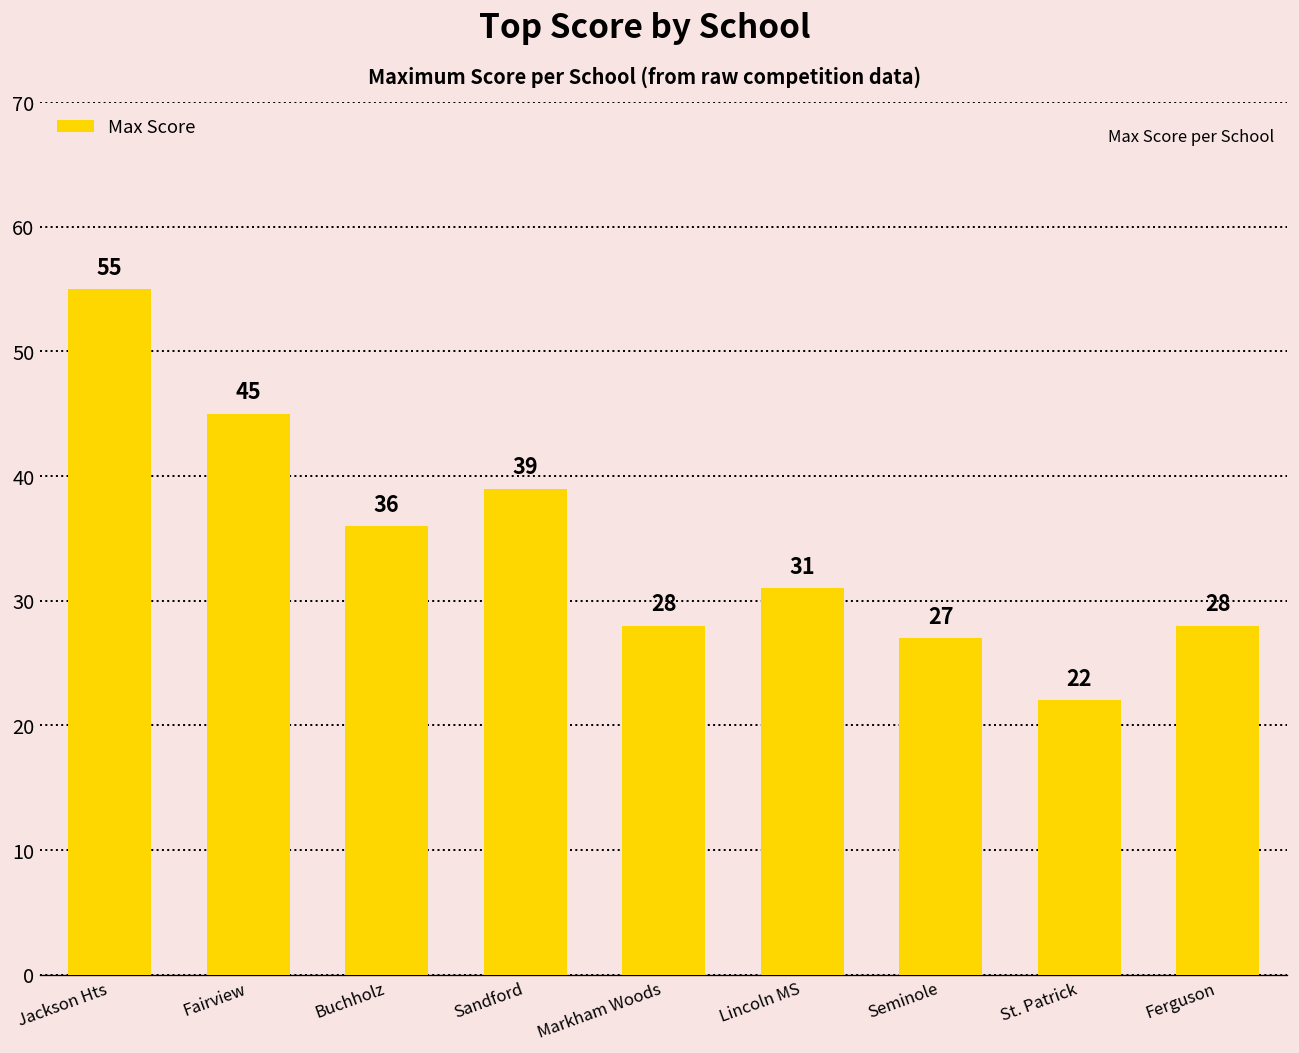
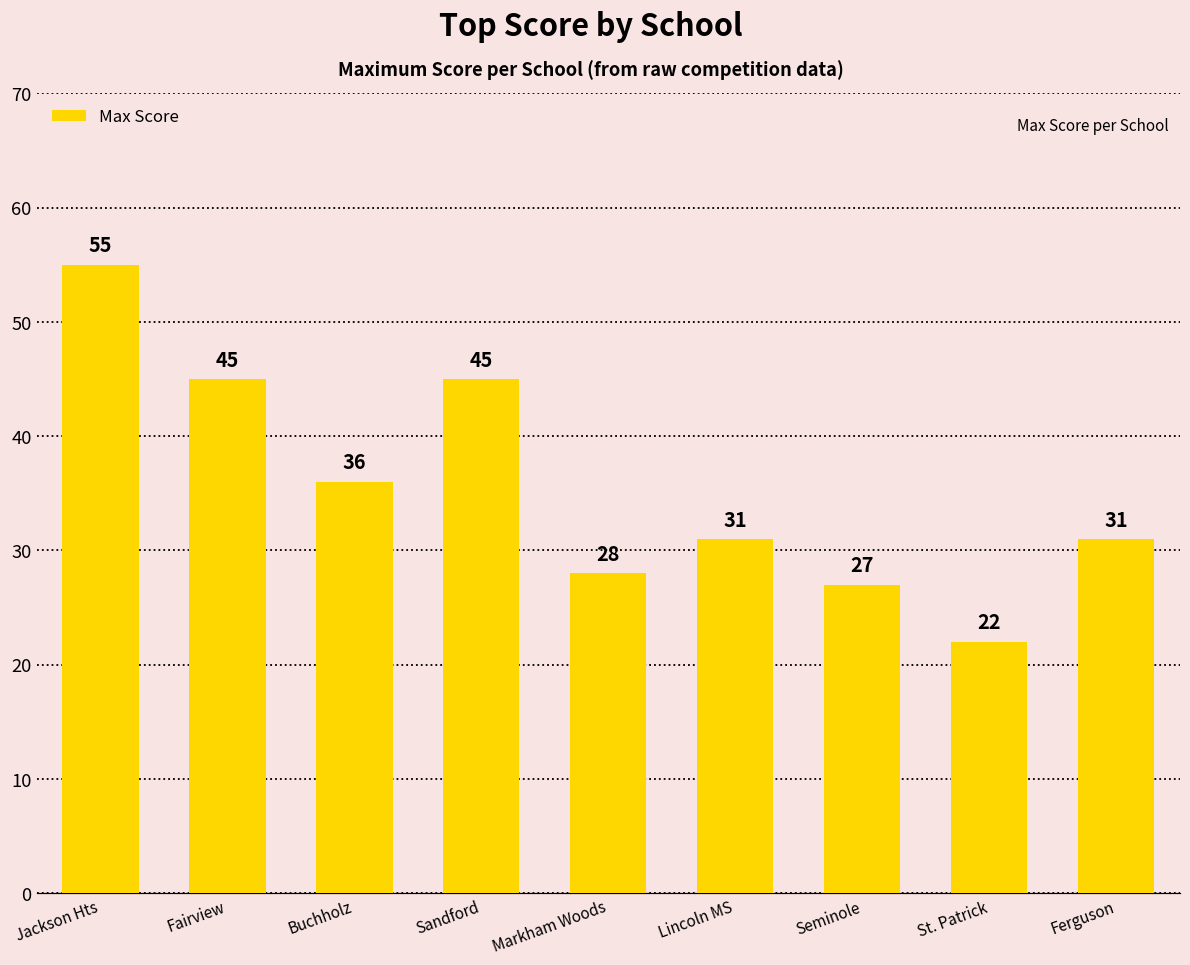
  {
    "Jackson Hts": 55,
    "Fairview": 45,
    "Buchholz": 36,
-   "Sandford": 39,
+   "Sandford": 45,
    "Markham Woods": 28,
    "Lincoln MS": 31,
    "Seminole": 27,
    "St. Patrick": 22,
-   "Ferguson": 28
+   "Ferguson": 31
  }
